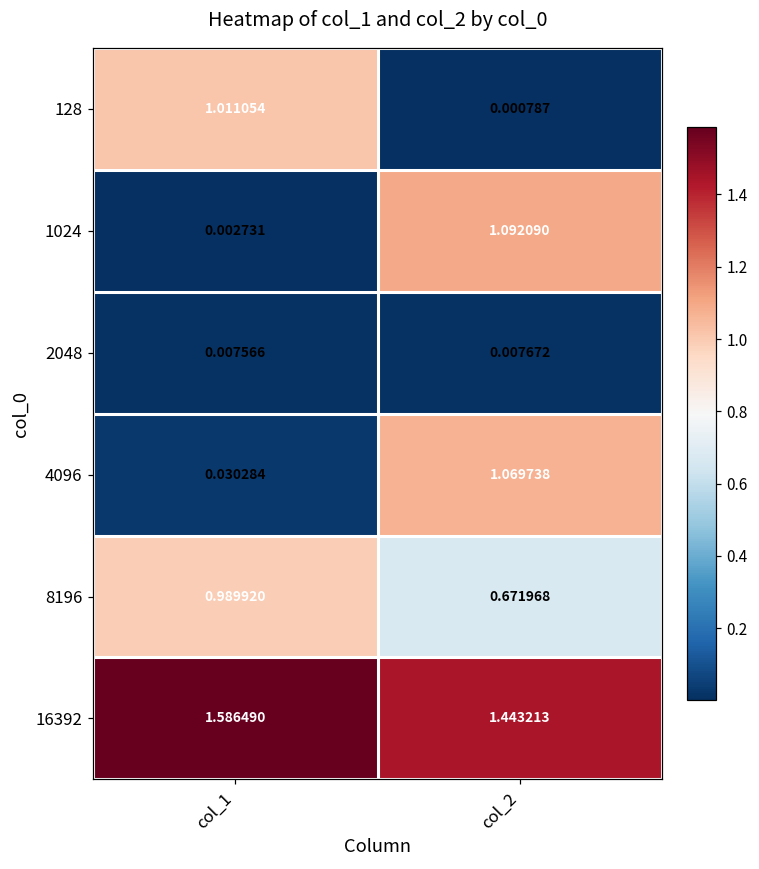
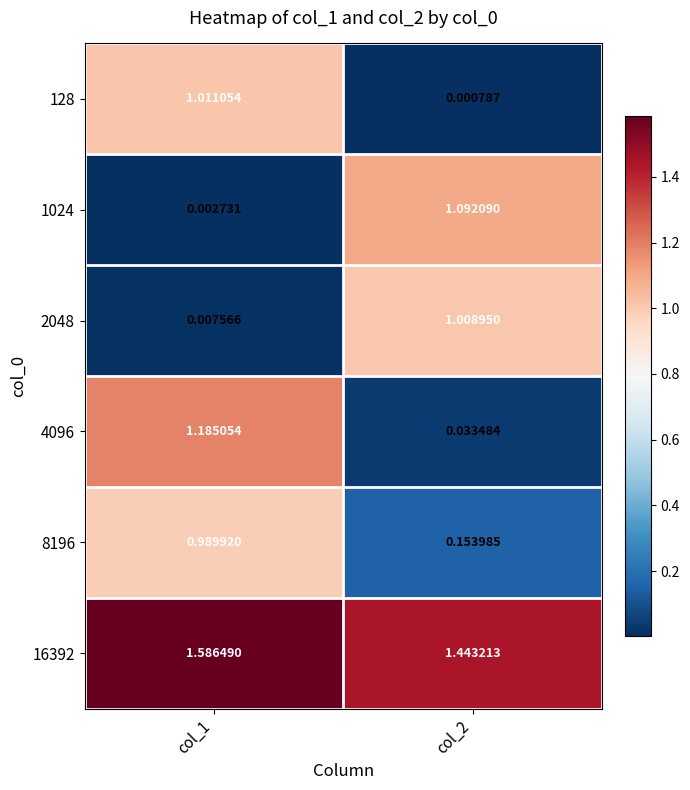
  {
    "128": {
      "col_1": 1.011054,
      "col_2": 0.000787
    },
    "1024": {
      "col_1": 0.002731,
      "col_2": 1.092090
    },
    "2048": {
      "col_1": 0.007566,
-     "col_2": 0.007672
+     "col_2": 1.008950
    },
    "4096": {
-     "col_1": 0.030284,
-     "col_2": 1.069738
+     "col_1": 1.185054,
+     "col_2": 0.033484
    },
    "8196": {
      "col_1": 0.989920,
-     "col_2": 0.671968
+     "col_2": 0.153985
    },
    "16392": {
      "col_1": 1.586490,
      "col_2": 1.443213
    }
  }
